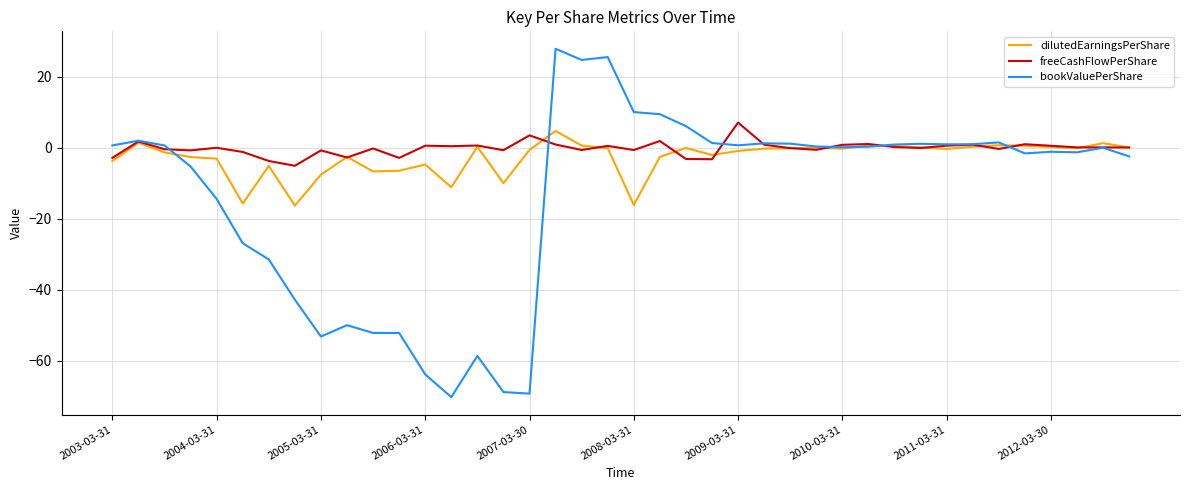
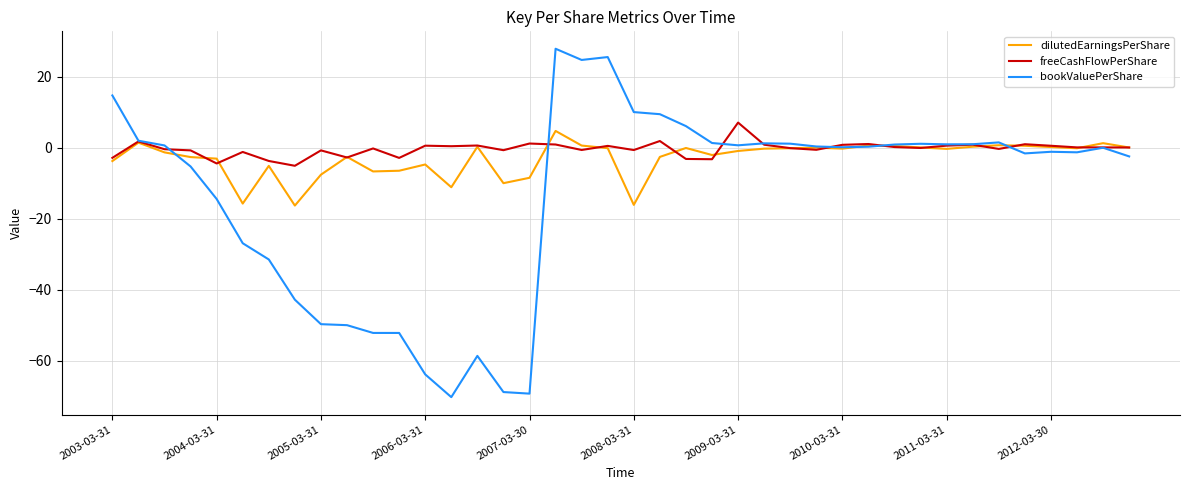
  {
    "dilutedEarningsPerShare": {
      "2003-03-31": -4,
      "2004-03-31": -3,
      "2005-03-31": -8,
      "2006-03-31": -5,
-     "2007-03-30": -1,
+     "2007-03-30": -9,
      "2008-03-31": -16,
      "2009-03-31": -1,
      "2011-03-31": 0
    },
    "freeCashFlowPerShare": {
      "2003-03-31": -3,
-     "2004-03-31": 0,
+     "2004-03-31": -4,
      "2005-03-31": -1,
      "2006-03-31": 1,
-     "2007-03-30": 3,
+     "2007-03-30": 1,
      "2008-03-31": -1,
      "2009-03-31": 7
    },
    "bookValuePerShare": {
-     "2003-03-31": 1,
+     "2003-03-31": 15,
      "2004-03-31": -14,
-     "2005-03-31": -53,
+     "2005-03-31": -50,
      "2006-03-31": -64,
      "2007-03-30": -69,
      "2008-03-31": 10,
      "2009-03-31": 1,
      "2012-03-30": -1
    }
  }
